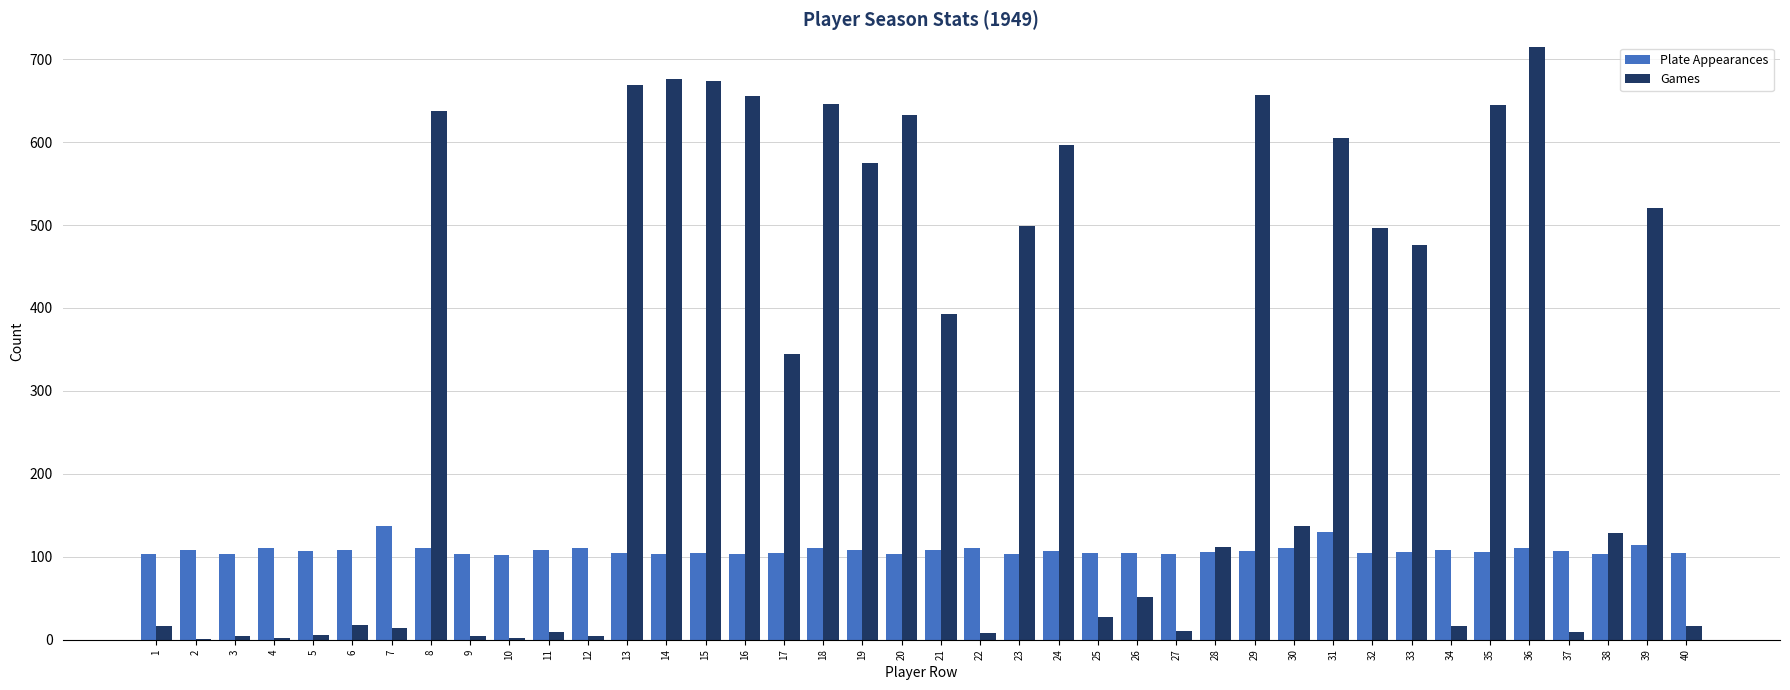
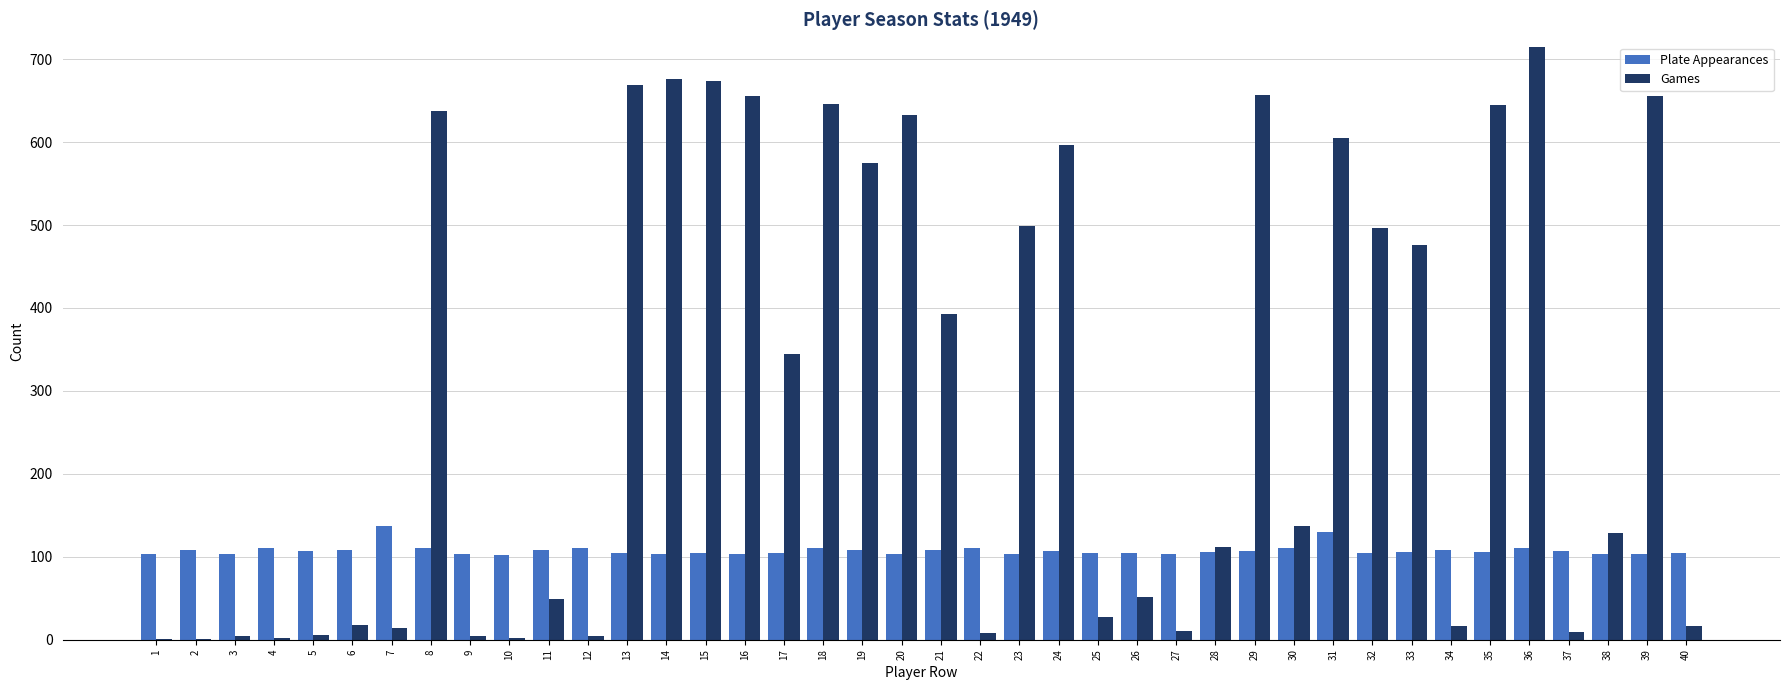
  {
    "Plate Appearances": {
      "1": 100,
      "2": 110,
      "3": 100,
      "4": 110,
      "5": 110,
      "6": 110,
      "7": 140,
      "8": 110,
      "9": 100,
      "10": 100,
      "11": 110,
      "12": 110,
      "13": 110,
      "14": 100,
      "15": 110,
      "16": 100,
      "17": 110,
      "18": 110,
      "19": 110,
      "20": 100,
      "21": 110,
      "22": 110,
      "23": 100,
      "24": 110,
      "25": 110,
      "26": 110,
      "27": 100,
      "28": 110,
      "29": 110,
      "30": 110,
      "31": 130,
      "32": 110,
      "33": 110,
      "34": 110,
      "35": 110,
      "36": 110,
      "37": 110,
      "38": 100,
-     "39": 110,
+     "39": 100,
      "40": 110
    },
    "Games": {
-     "1": 20,
+     "1": 0,
      "3": 0,
      "5": 10,
      "6": 20,
      "7": 10,
      "8": 640,
      "9": 10,
-     "11": 10,
+     "11": 50,
      "12": 0,
      "13": 670,
      "14": 680,
      "15": 670,
      "16": 660,
      "17": 340,
      "18": 650,
      "19": 580,
      "20": 630,
      "21": 390,
      "22": 10,
      "23": 500,
      "24": 600,
      "25": 30,
      "26": 50,
      "27": 10,
      "28": 110,
      "29": 660,
      "30": 140,
      "31": 610,
      "32": 500,
      "33": 480,
      "34": 20,
      "35": 650,
      "36": 720,
      "37": 10,
      "38": 130,
-     "39": 520,
+     "39": 660,
      "40": 20
    }
  }
